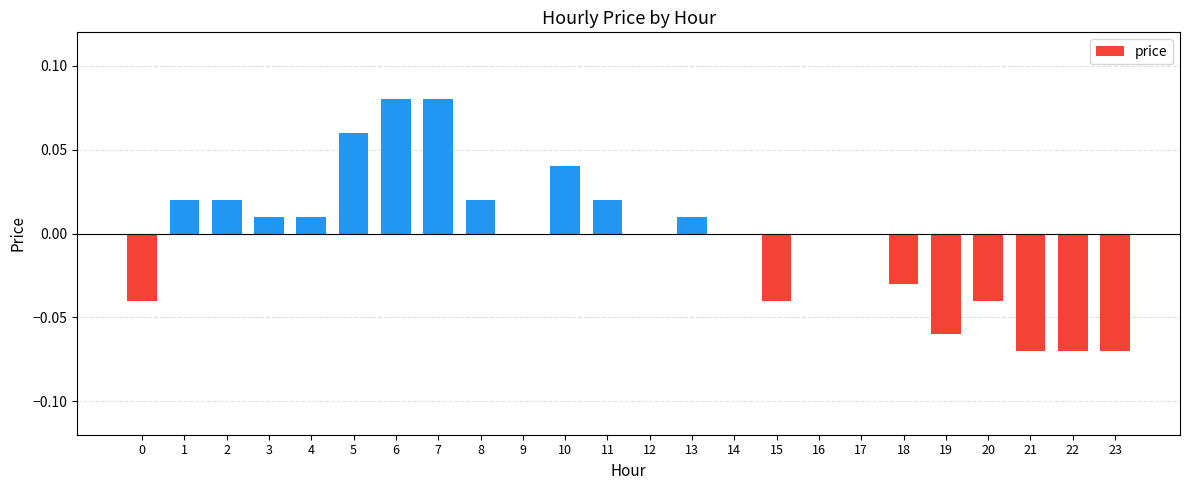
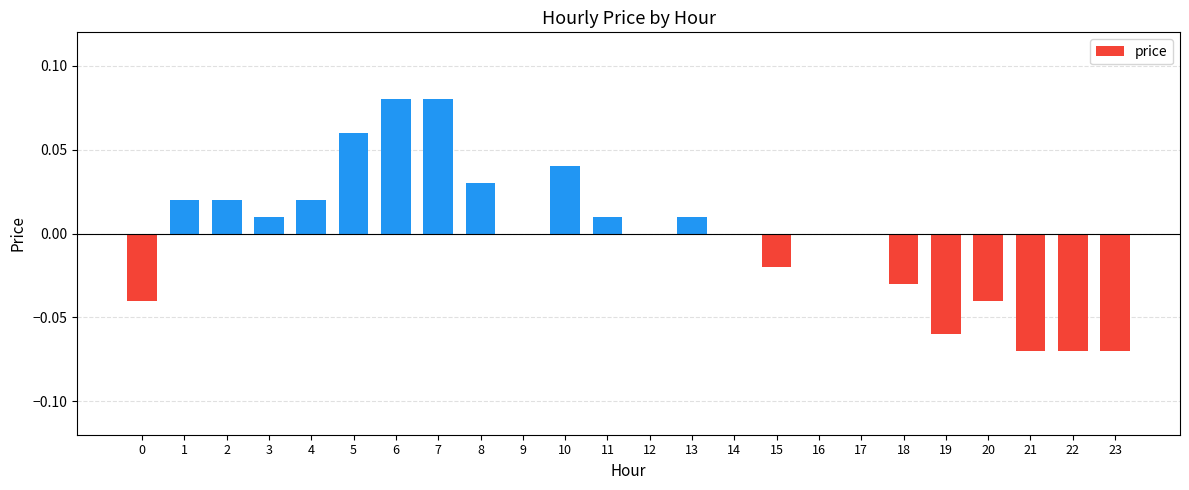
  {
    "0": -0.04,
    "1": 0.02,
    "2": 0.02,
    "3": 0.01,
-   "4": 0.01,
+   "4": 0.02,
    "5": 0.06,
    "6": 0.08,
    "7": 0.08,
-   "8": 0.02,
+   "8": 0.03,
    "9": 0.00,
    "10": 0.04,
-   "11": 0.02,
+   "11": 0.01,
    "12": 0.00,
    "13": 0.01,
    "14": 0.00,
-   "15": -0.04,
+   "15": -0.02,
    "16": 0.00,
    "17": 0.00,
    "18": -0.03,
    "19": -0.06,
    "20": -0.04,
    "21": -0.07,
    "22": -0.07,
    "23": -0.07
  }
